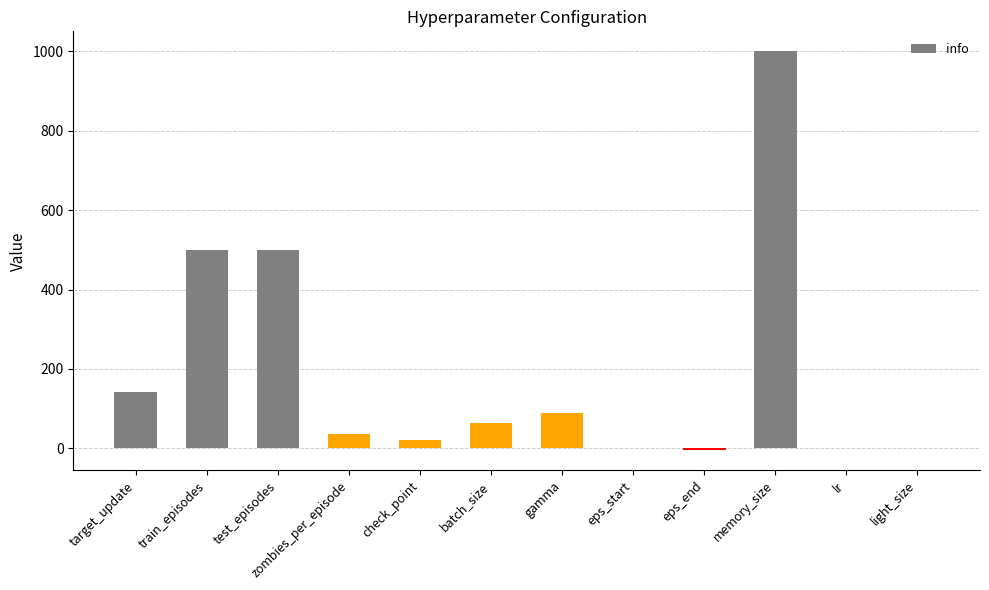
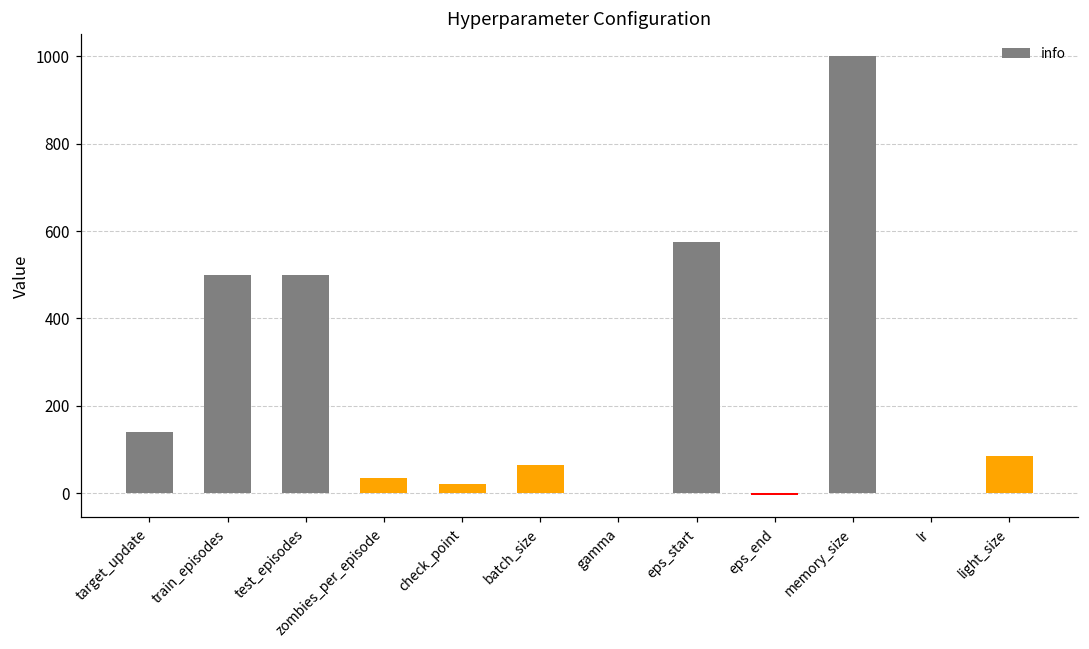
  {
    "target_update": 140,
    "train_episodes": 500,
    "test_episodes": 500,
    "zombies_per_episode": 40,
    "check_point": 20,
    "batch_size": 60,
-   "gamma": 90,
-   "eps_start": 0,
+   "gamma": 0,
+   "eps_start": 580,
    "memory_size": 1000,
-   "light_size": 0
+   "light_size": 90
  }
